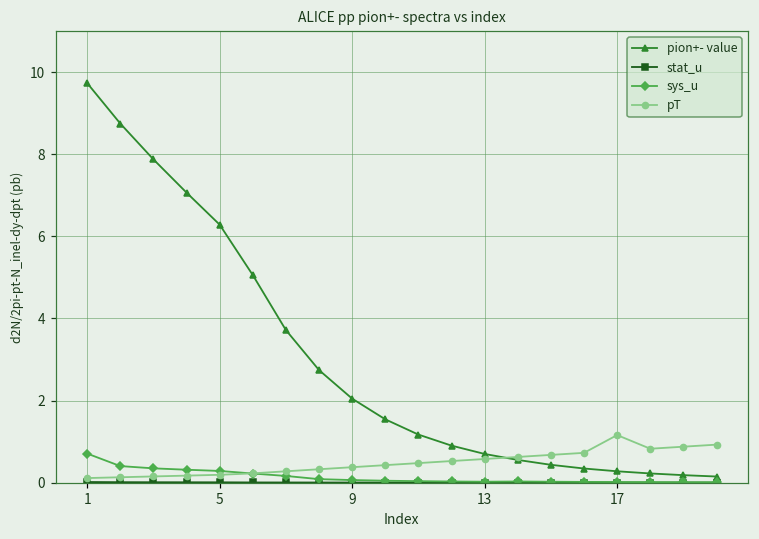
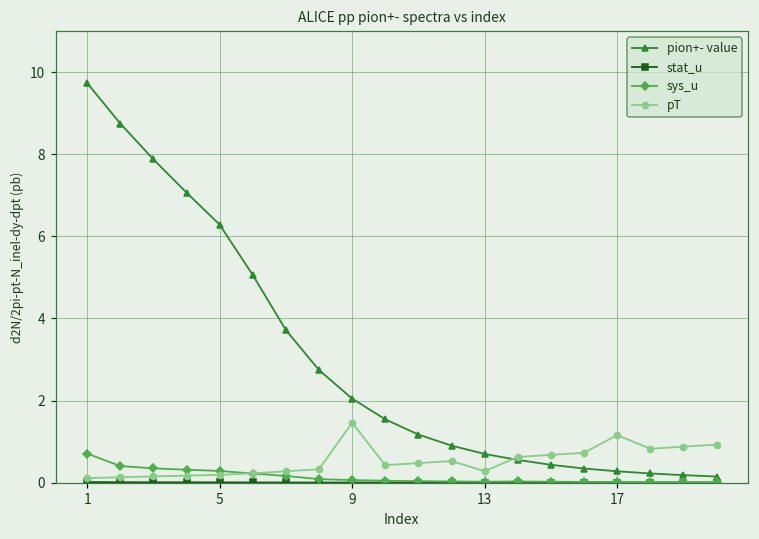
  {
    "pT": {
      "1": 0.1,
      "5": 0.2,
-     "9": 0.4,
-     "13": 0.6,
+     "9": 1.5,
+     "13": 0.3,
      "17": 1.2
    }
  }
